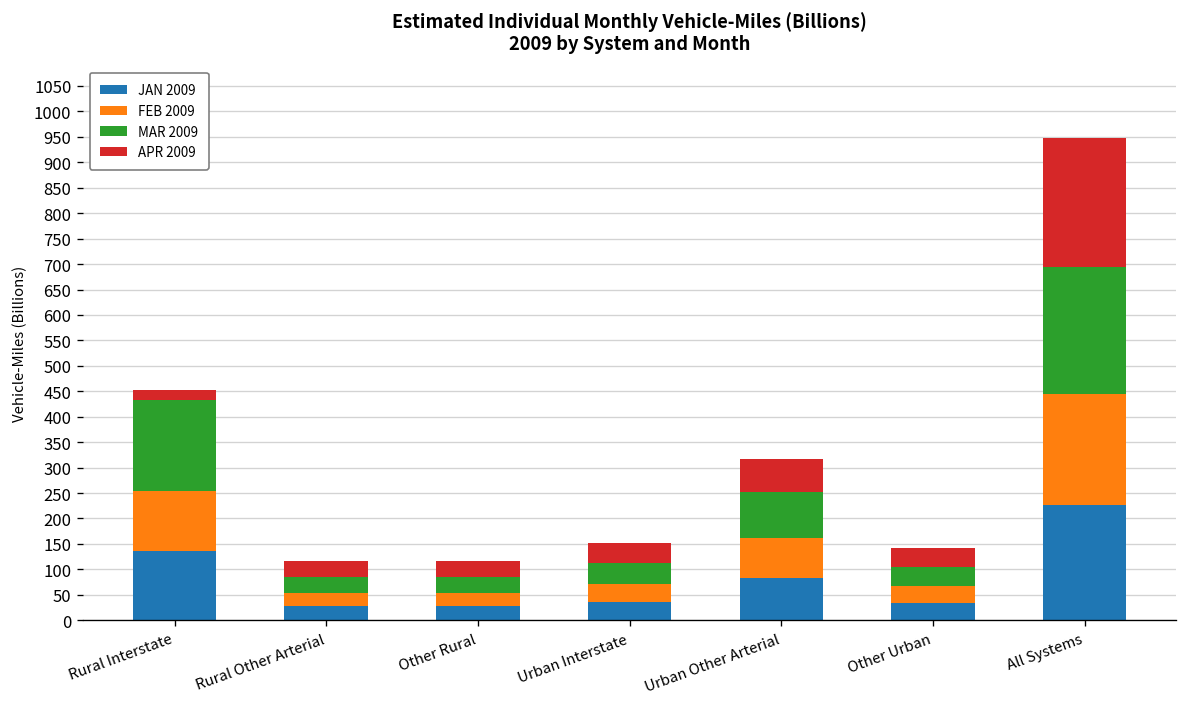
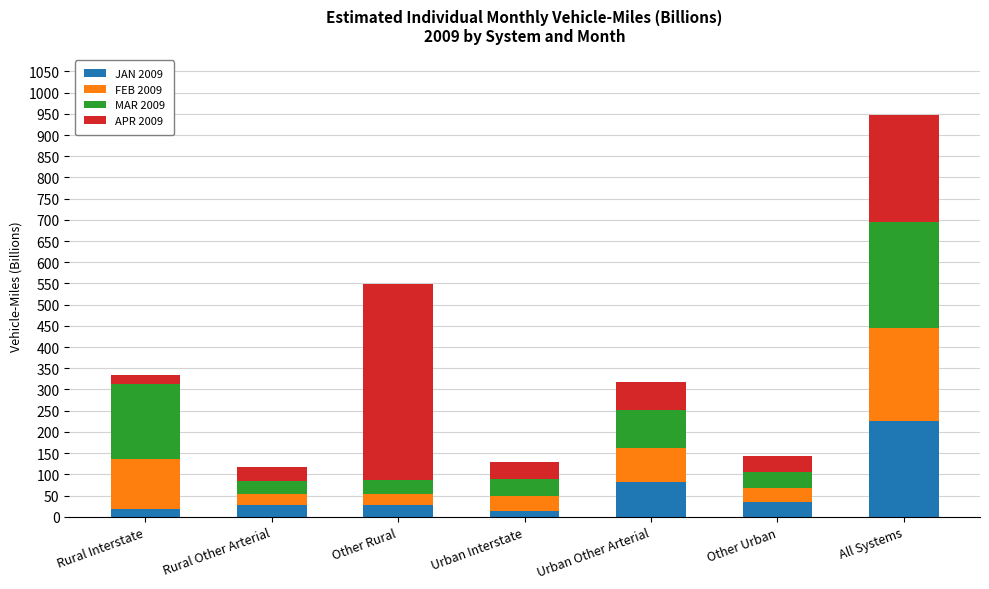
  {
    "JAN 2009": {
-     "Rural Interstate": 140,
+     "Rural Interstate": 20,
      "Rural Other Arterial": 30,
      "Other Rural": 30,
-     "Urban Interstate": 40,
+     "Urban Interstate": 10,
      "Urban Other Arterial": 80,
      "Other Urban": 30,
      "All Systems": 230
    },
    "FEB 2009": {
      "Rural Interstate": 120,
      "Rural Other Arterial": 30,
      "Other Rural": 30,
      "Urban Interstate": 40,
      "Urban Other Arterial": 80,
      "Other Urban": 30,
      "All Systems": 220
    },
    "MAR 2009": {
      "Rural Interstate": 180,
      "Rural Other Arterial": 30,
      "Other Rural": 30,
      "Urban Interstate": 40,
      "Urban Other Arterial": 90,
      "Other Urban": 40,
      "All Systems": 250
    },
    "APR 2009": {
      "Rural Interstate": 20,
      "Rural Other Arterial": 30,
-     "Other Rural": 30,
+     "Other Rural": 460,
      "Urban Interstate": 40,
      "Urban Other Arterial": 60,
      "Other Urban": 40,
      "All Systems": 250
    }
  }
